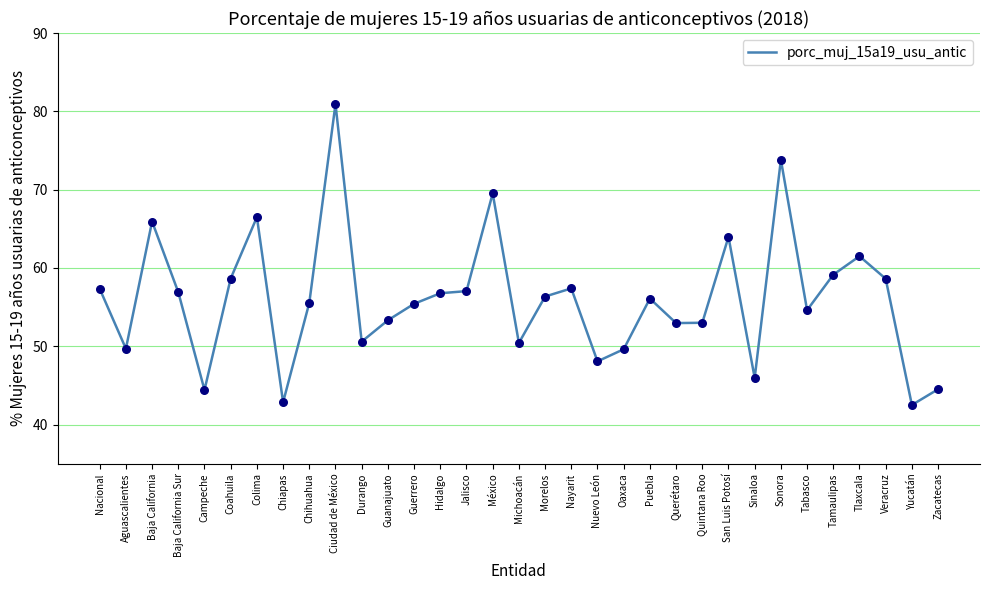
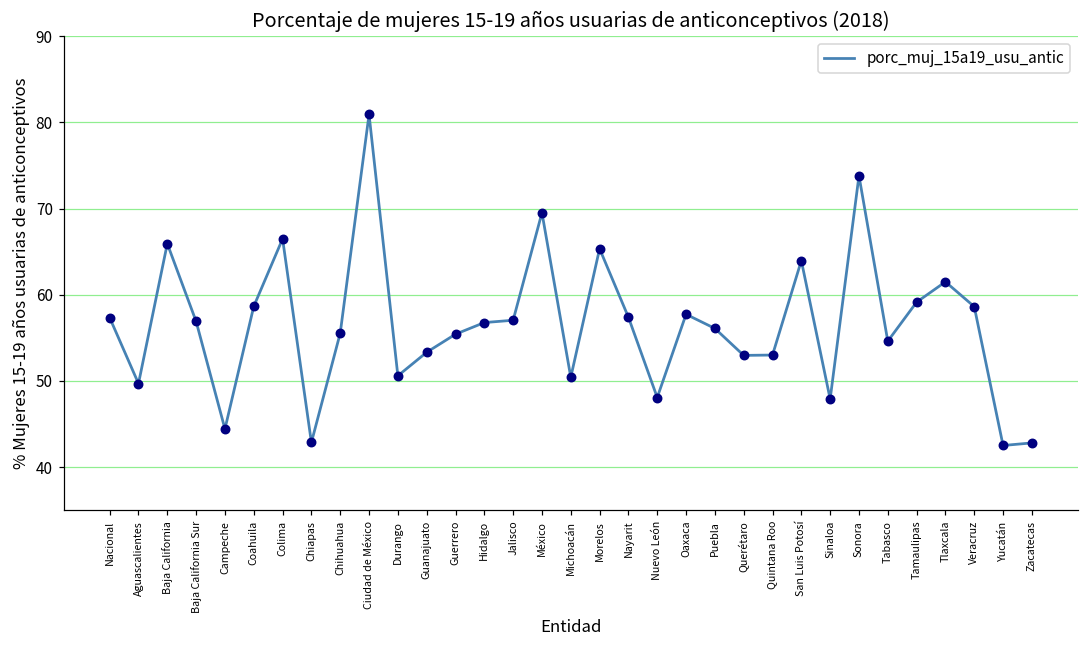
  {
    "Nacional": 57,
    "Aguascalientes": 50,
    "Baja California": 66,
    "Baja California Sur": 57,
    "Campeche": 44,
    "Coahuila": 59,
    "Colima": 66,
    "Chiapas": 43,
    "Chihuahua": 56,
    "Ciudad de México": 81,
    "Durango": 51,
    "Guanajuato": 53,
    "Guerrero": 55,
    "Hidalgo": 57,
    "Jalisco": 57,
    "México": 70,
    "Michoacán": 50,
-   "Morelos": 56,
+   "Morelos": 65,
    "Nayarit": 57,
    "Nuevo León": 48,
-   "Oaxaca": 50,
+   "Oaxaca": 58,
    "Puebla": 56,
    "Querétaro": 53,
    "Quintana Roo": 53,
    "San Luis Potosí": 64,
-   "Sinaloa": 46,
+   "Sinaloa": 48,
    "Sonora": 74,
    "Tabasco": 55,
    "Tamaulipas": 59,
    "Tlaxcala": 62,
    "Veracruz": 59,
    "Yucatán": 43,
-   "Zacatecas": 45
+   "Zacatecas": 43
  }
